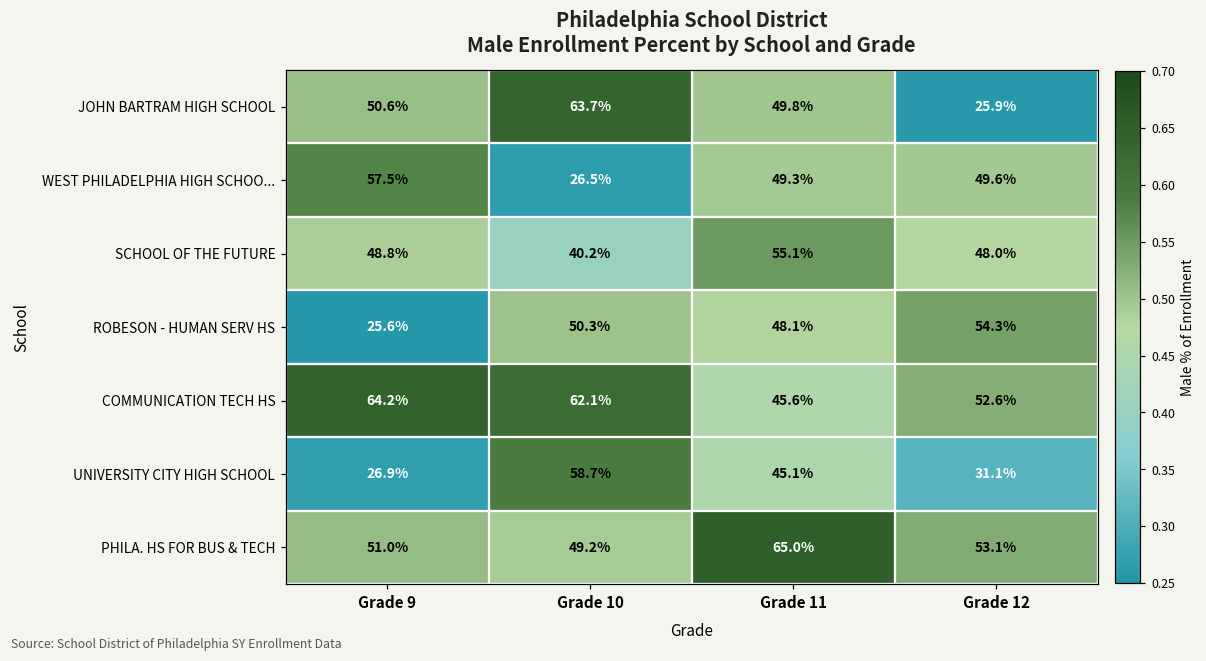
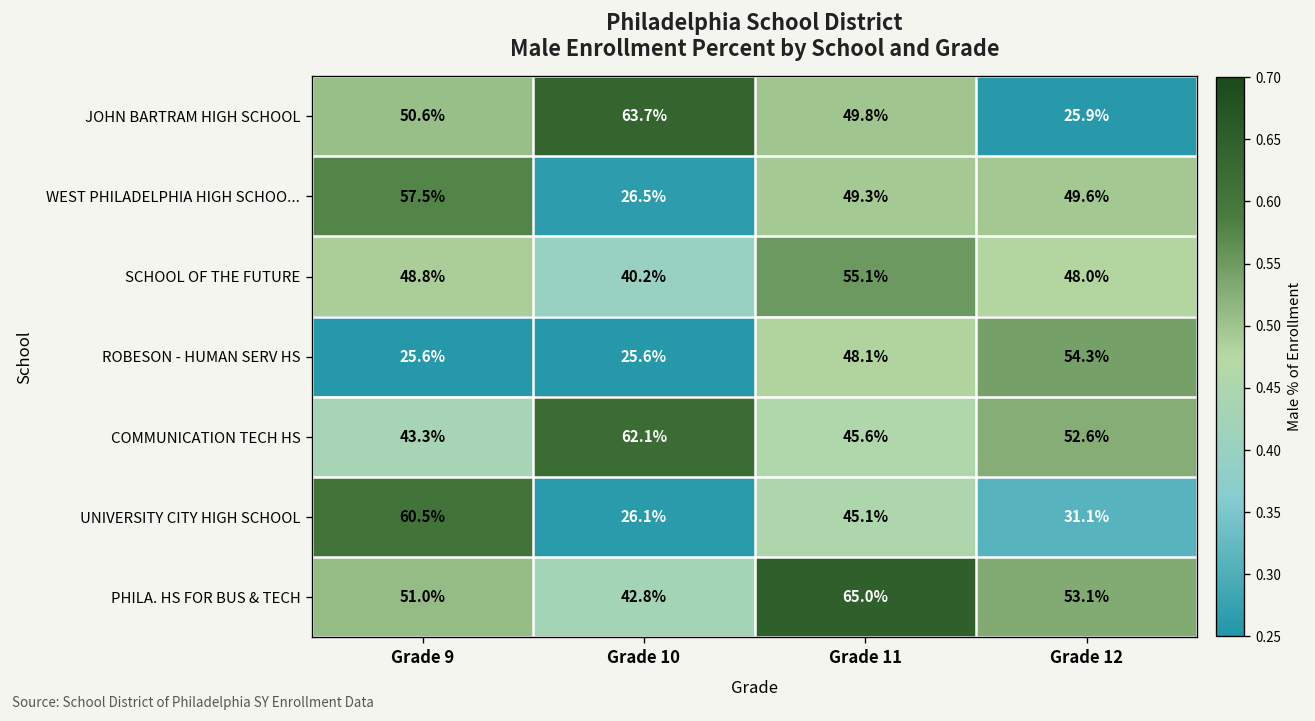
  {
    "JOHN BARTRAM HIGH SCHOOL": {
      "Grade 9": "50.6%",
      "Grade 10": "63.7%",
      "Grade 11": "49.8%",
      "Grade 12": "25.9%"
    },
    "WEST PHILADELPHIA HIGH SCHOO...": {
      "Grade 9": "57.5%",
      "Grade 10": "26.5%",
      "Grade 11": "49.3%",
      "Grade 12": "49.6%"
    },
    "SCHOOL OF THE FUTURE": {
      "Grade 9": "48.8%",
      "Grade 10": "40.2%",
      "Grade 11": "55.1%",
      "Grade 12": "48.0%"
    },
    "ROBESON - HUMAN SERV HS": {
      "Grade 9": "25.6%",
-     "Grade 10": "50.3%",
+     "Grade 10": "25.6%",
      "Grade 11": "48.1%",
      "Grade 12": "54.3%"
    },
    "COMMUNICATION TECH HS": {
-     "Grade 9": "64.2%",
+     "Grade 9": "43.3%",
      "Grade 10": "62.1%",
      "Grade 11": "45.6%",
      "Grade 12": "52.6%"
    },
    "UNIVERSITY CITY HIGH SCHOOL": {
-     "Grade 9": "26.9%",
-     "Grade 10": "58.7%",
+     "Grade 9": "60.5%",
+     "Grade 10": "26.1%",
      "Grade 11": "45.1%",
      "Grade 12": "31.1%"
    },
    "PHILA. HS FOR BUS & TECH": {
      "Grade 9": "51.0%",
-     "Grade 10": "49.2%",
+     "Grade 10": "42.8%",
      "Grade 11": "65.0%",
      "Grade 12": "53.1%"
    }
  }
